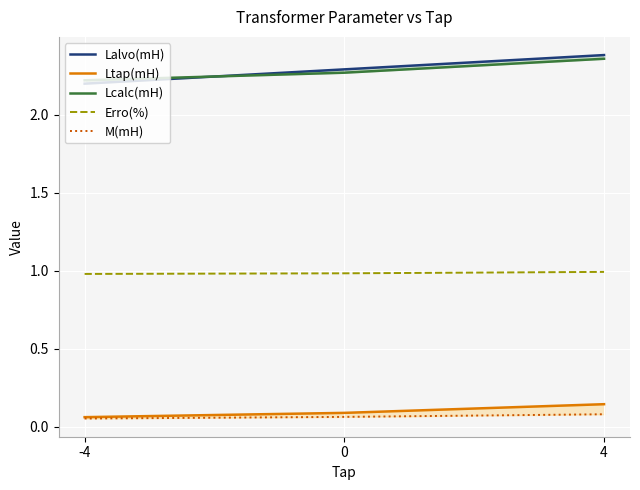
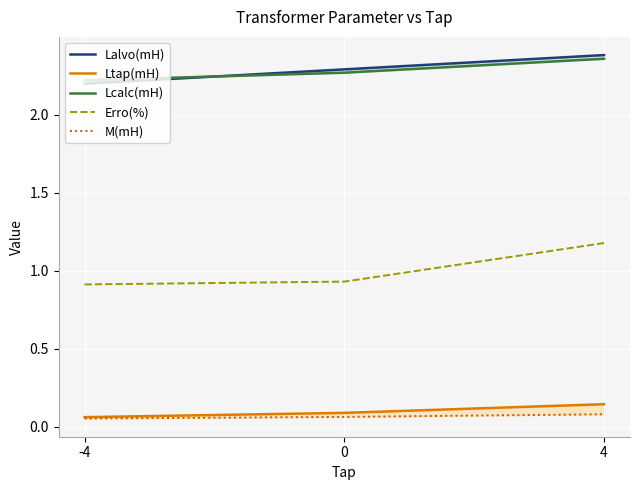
  {
    "Lcalc(mH)": {
      "0": 2.27,
      "4": 2.36
    },
    "Erro(%)": {
-     "-4": 0.98,
-     "0": 0.98,
-     "4": 0.99
+     "-4": 0.91,
+     "0": 0.93,
+     "4": 1.18
    }
  }
